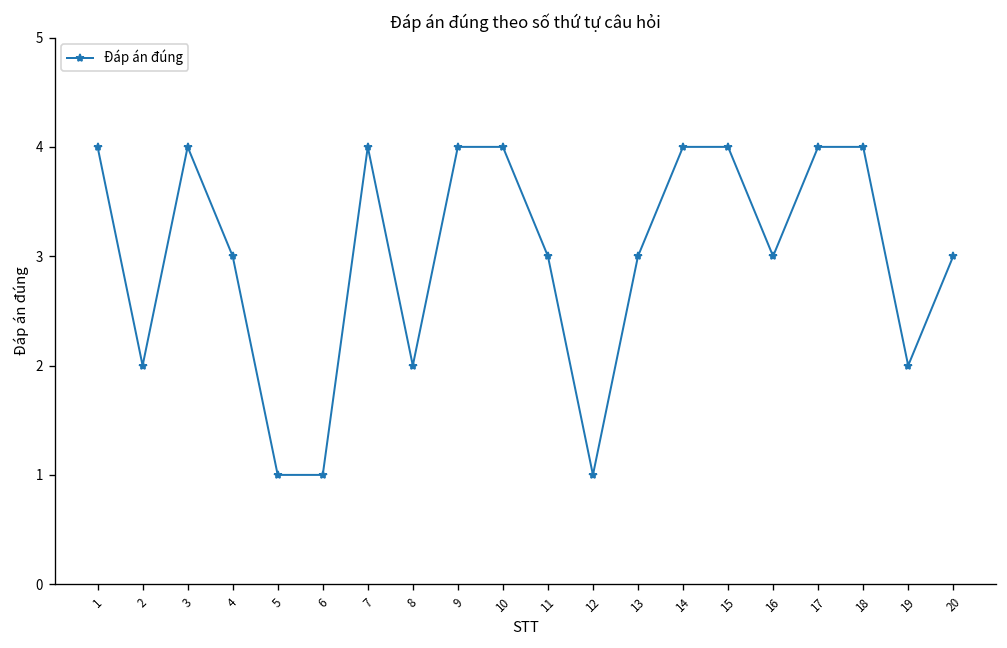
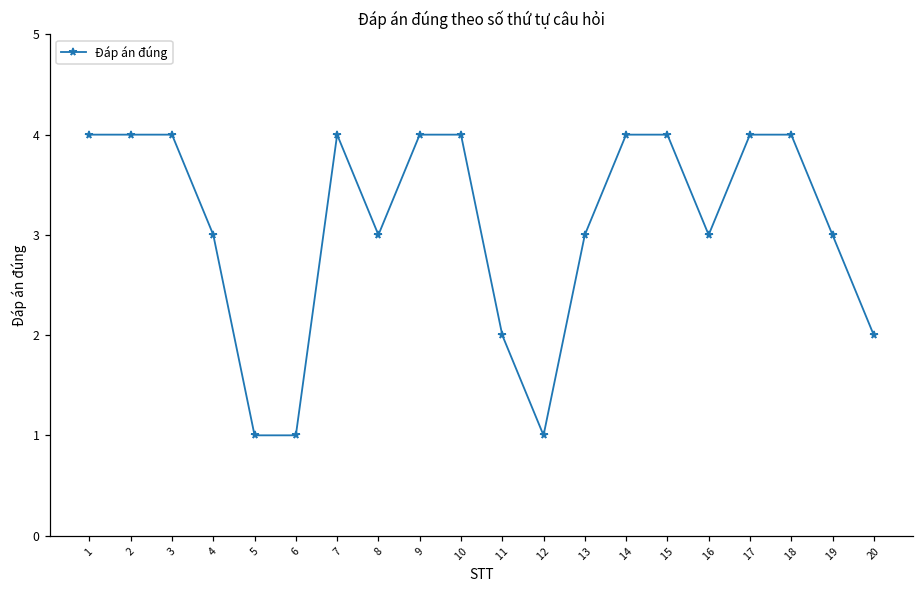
  {
    "1": 4,
-   "2": 2,
+   "2": 4,
    "3": 4,
    "4": 3,
    "5": 1,
    "6": 1,
    "7": 4,
-   "8": 2,
+   "8": 3,
    "9": 4,
    "10": 4,
-   "11": 3,
+   "11": 2,
    "12": 1,
    "13": 3,
    "14": 4,
    "15": 4,
    "16": 3,
    "17": 4,
    "18": 4,
-   "19": 2,
-   "20": 3
+   "19": 3,
+   "20": 2
  }
